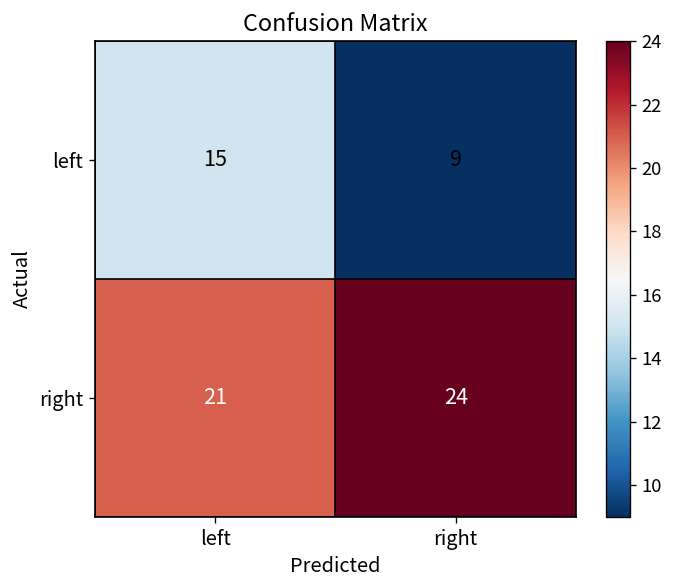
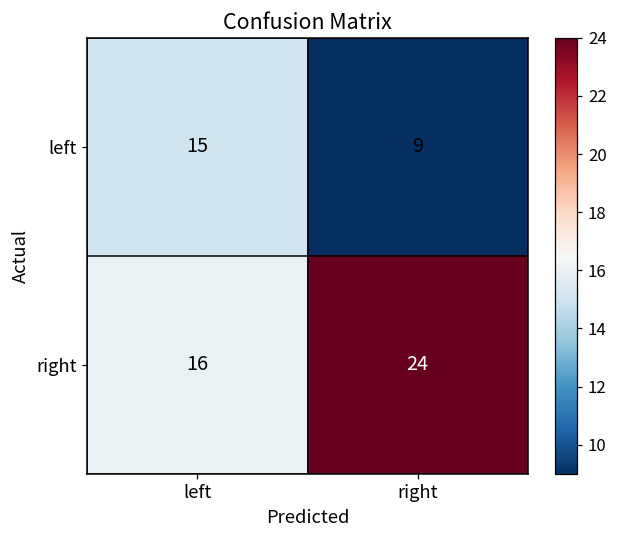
  {
    "left": {
      "left": 15,
      "right": 9
    },
    "right": {
-     "left": 21,
+     "left": 16,
      "right": 24
    }
  }
